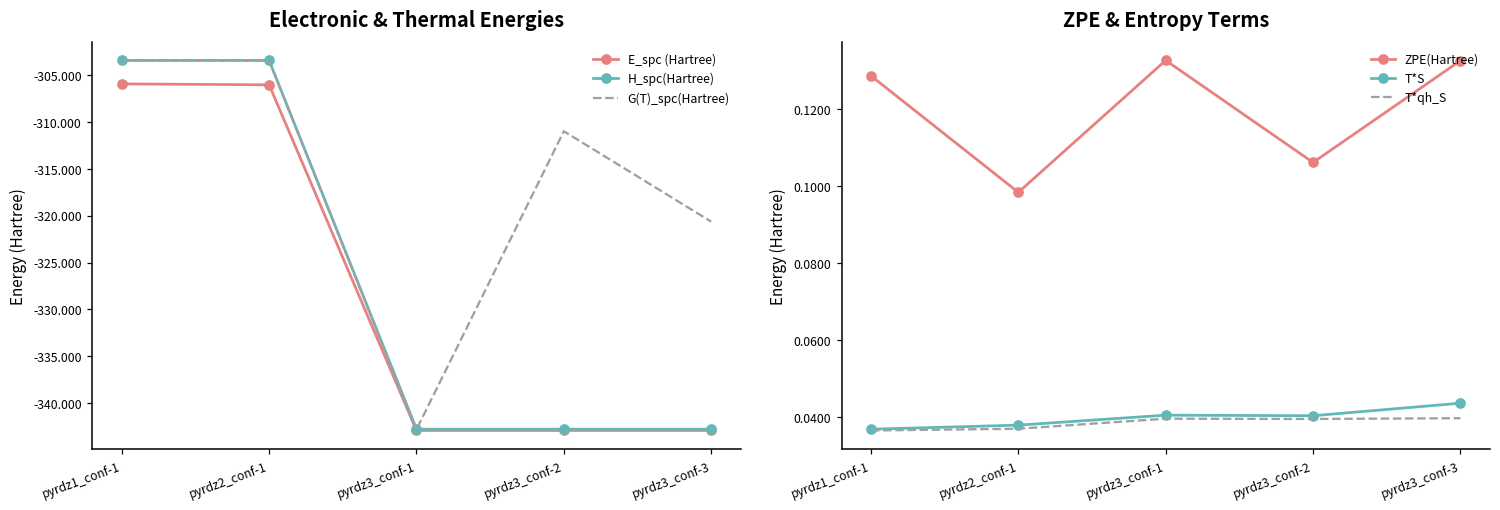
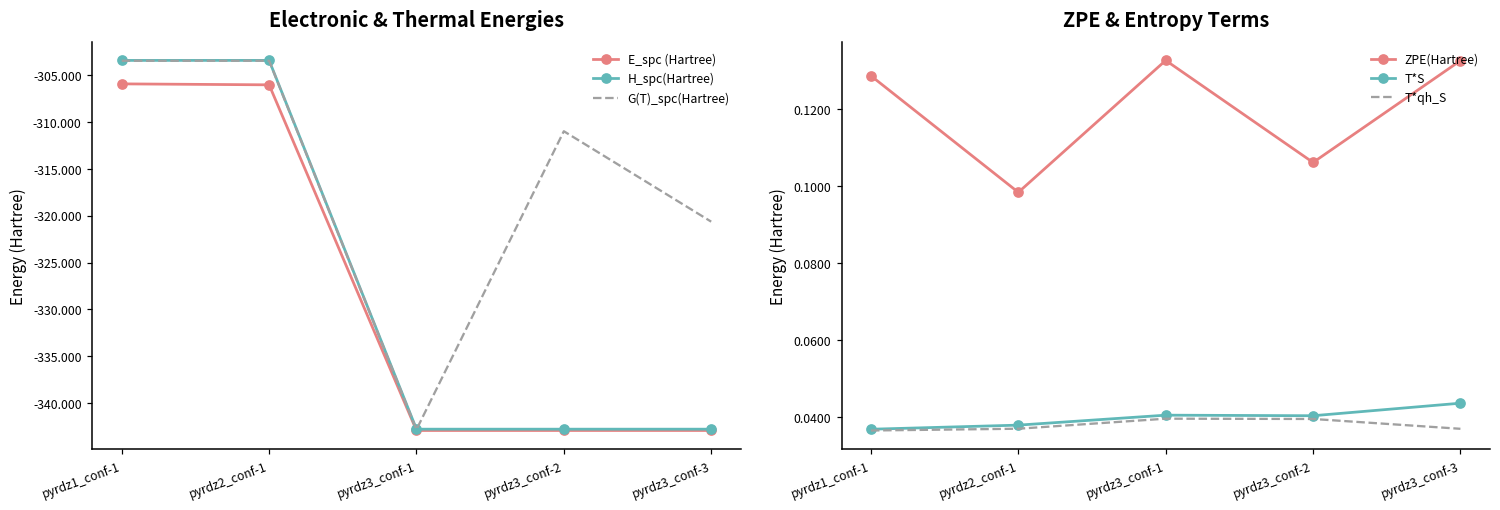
  {
    "Electronic & Thermal Energies": {
      "E_spc (Hartree)": {
        "pyrdz1_conf-1": -306,
        "pyrdz2_conf-1": -306
      },
      "G(T)_spc(Hartree)": {
        "pyrdz3_conf-2": -311,
        "pyrdz3_conf-3": -321
      }
    },
    "ZPE & Entropy Terms": {
      "ZPE(Hartree)": {
        "pyrdz1_conf-1": 0.129,
        "pyrdz2_conf-1": 0.098,
        "pyrdz3_conf-1": 0.133,
        "pyrdz3_conf-2": 0.106,
        "pyrdz3_conf-3": 0.133
      },
      "T*S": {
        "pyrdz2_conf-1": 0.038,
        "pyrdz3_conf-1": 0.041,
        "pyrdz3_conf-2": 0.040,
        "pyrdz3_conf-3": 0.044
      },
      "T*qh_S": {
        "pyrdz2_conf-1": 0.037,
        "pyrdz3_conf-1": 0.040,
        "pyrdz3_conf-2": 0.040,
-       "pyrdz3_conf-3": 0.040
+       "pyrdz3_conf-3": 0.037
      }
    }
  }
